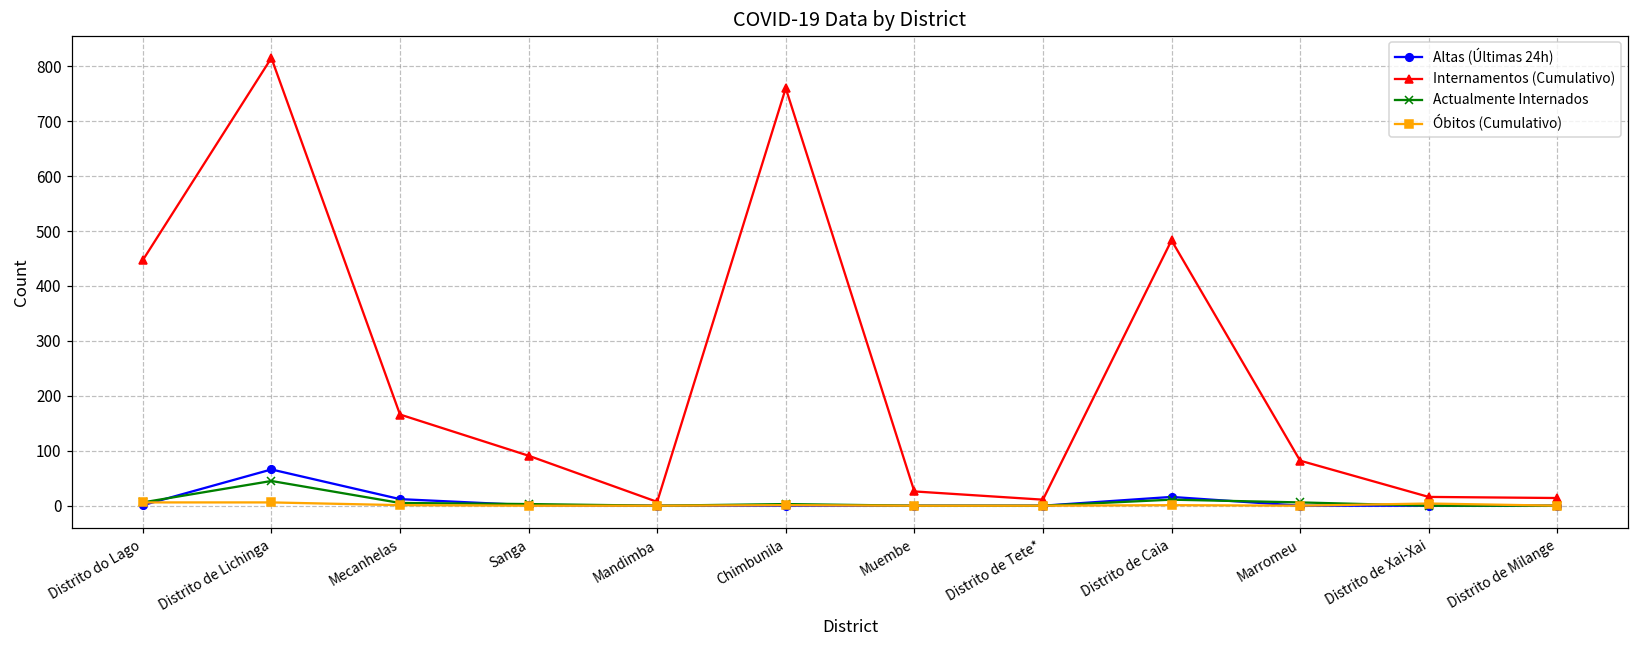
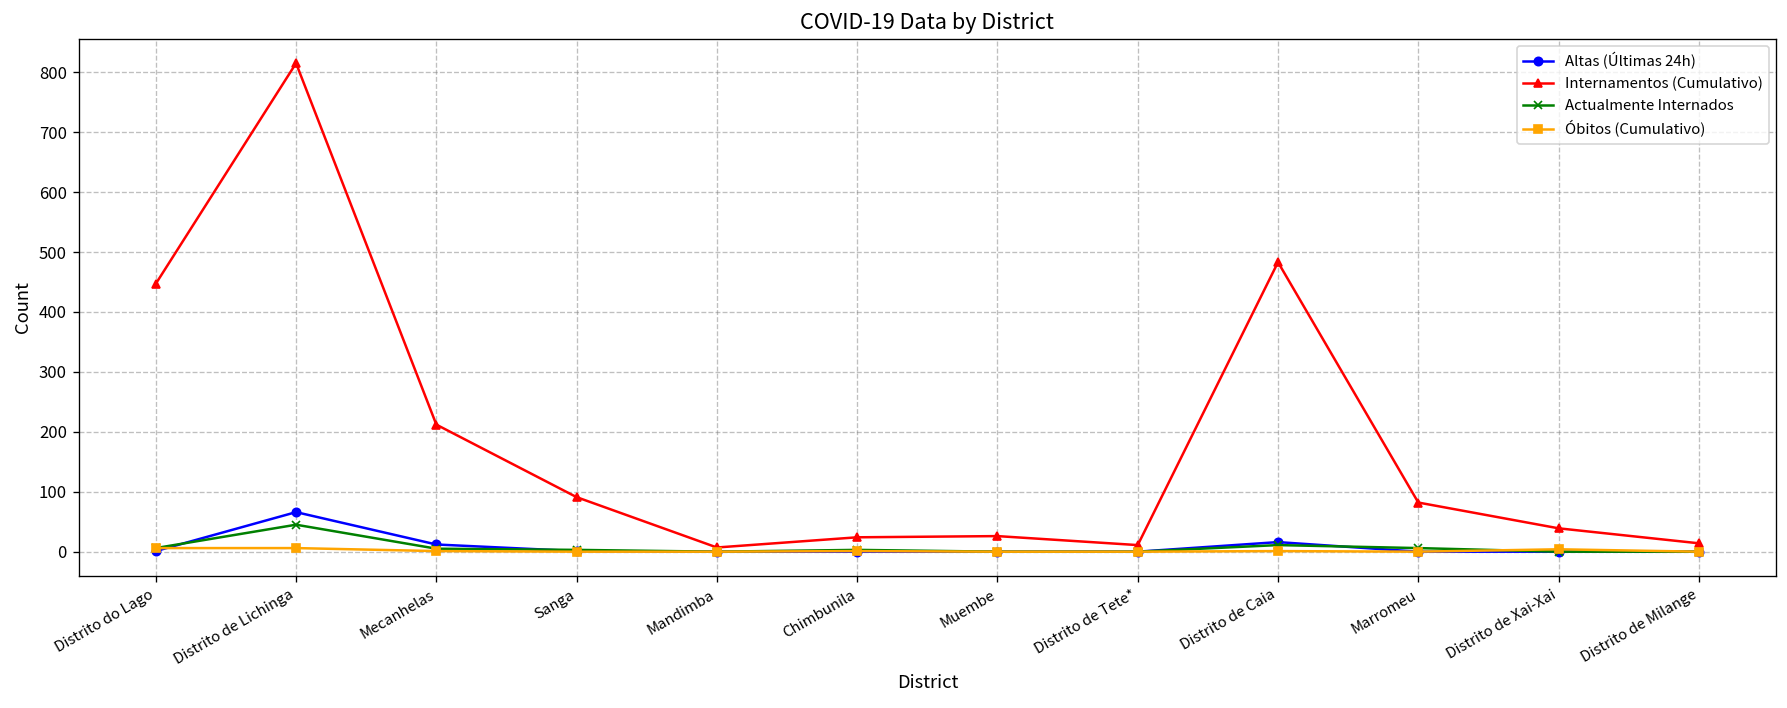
  {
    "Altas (Últimas 24h)": {
      "Distrito de Lichinga": 70,
      "Mecanhelas": 10
    },
    "Internamentos (Cumulativo)": {
      "Distrito do Lago": 450,
      "Distrito de Lichinga": 820,
-     "Mecanhelas": 170,
+     "Mecanhelas": 210,
      "Sanga": 90,
      "Mandimba": 10,
-     "Chimbunila": 760,
+     "Chimbunila": 20,
      "Muembe": 30,
      "Distrito de Tete*": 10,
      "Distrito de Caia": 480,
      "Marromeu": 80,
-     "Distrito de Xai-Xai": 20,
+     "Distrito de Xai-Xai": 40,
      "Distrito de Milange": 10
    },
    "Actualmente Internados": {
      "Distrito de Lichinga": 50,
      "Marromeu": 10
    },
    "Óbitos (Cumulativo)": {
      "Distrito de Lichinga": 10,
      "Distrito de Caia": 0
    }
  }
